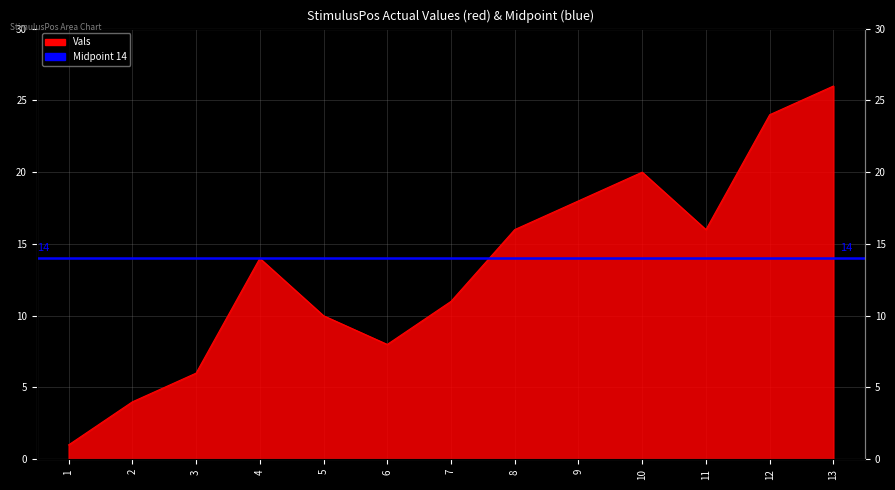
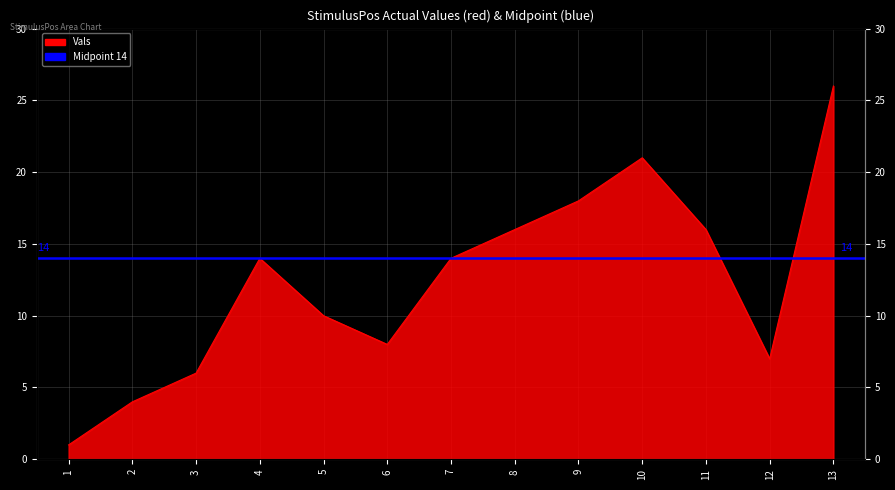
  {
    "1": 1,
    "2": 4,
    "3": 6,
    "4": 14,
    "5": 10,
    "6": 8,
-   "7": 11,
+   "7": 14,
    "8": 16,
    "9": 18,
-   "10": 20,
+   "10": 21,
    "11": 16,
-   "12": 24,
+   "12": 7,
    "13": 26
  }
